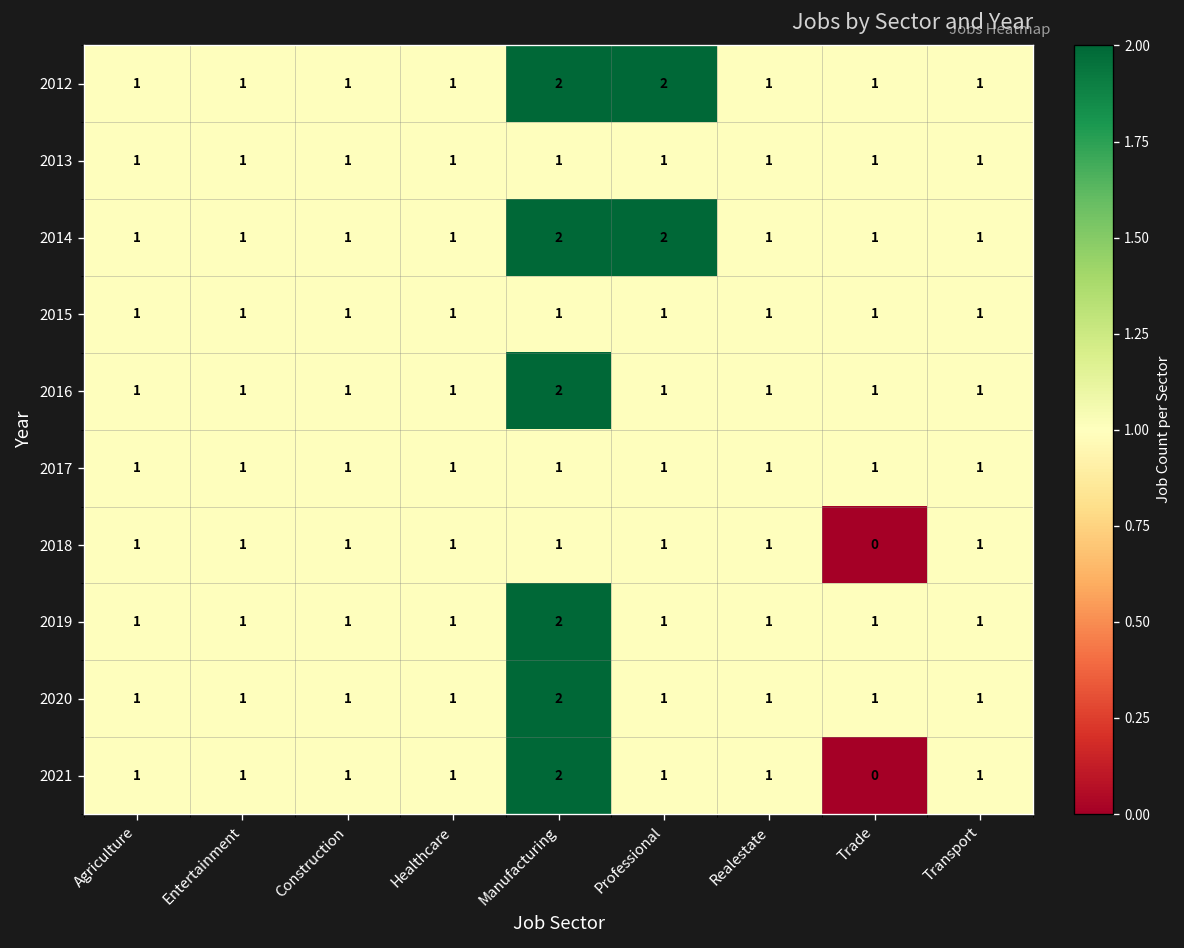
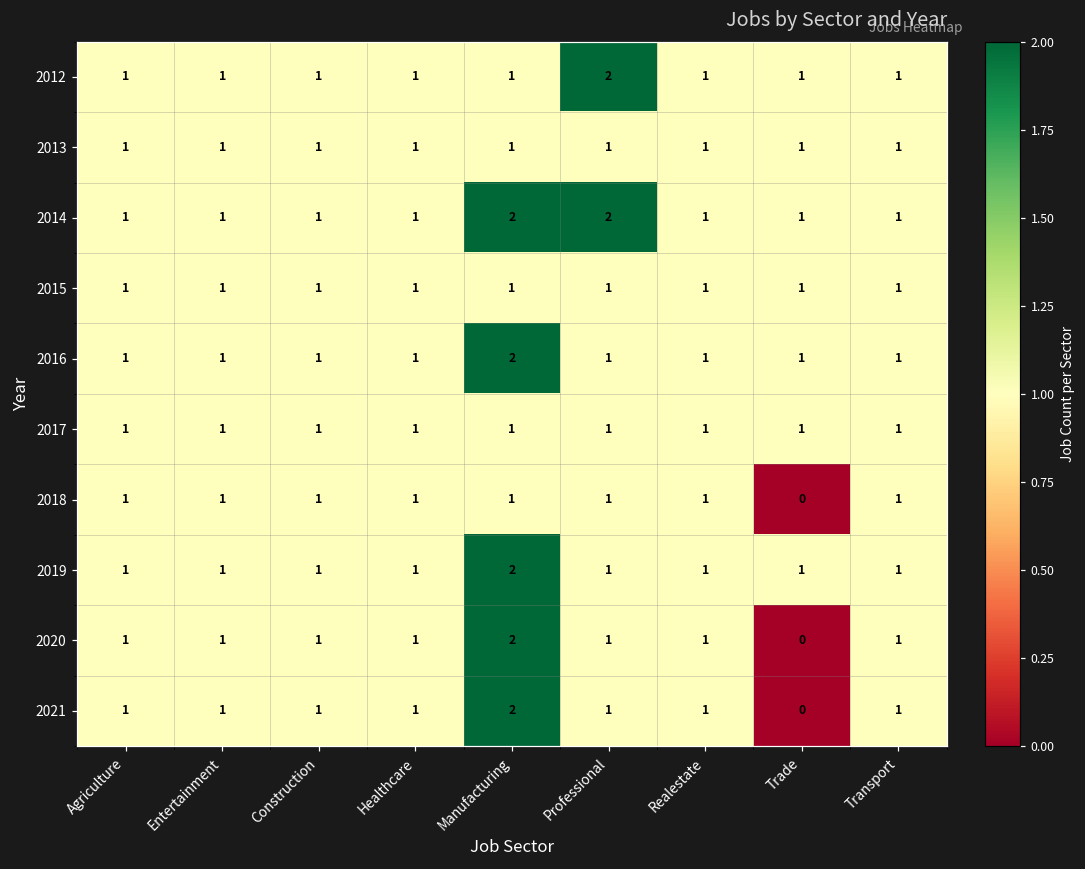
  {
    "2012": {
      "Agriculture": 1,
      "Entertainment": 1,
      "Construction": 1,
      "Healthcare": 1,
-     "Manufacturing": 2,
+     "Manufacturing": 1,
      "Professional": 2,
      "Realestate": 1,
      "Trade": 1,
      "Transport": 1
    },
    "2013": {
      "Agriculture": 1,
      "Entertainment": 1,
      "Construction": 1,
      "Healthcare": 1,
      "Manufacturing": 1,
      "Professional": 1,
      "Realestate": 1,
      "Trade": 1,
      "Transport": 1
    },
    "2014": {
      "Agriculture": 1,
      "Entertainment": 1,
      "Construction": 1,
      "Healthcare": 1,
      "Manufacturing": 2,
      "Professional": 2,
      "Realestate": 1,
      "Trade": 1,
      "Transport": 1
    },
    "2015": {
      "Agriculture": 1,
      "Entertainment": 1,
      "Construction": 1,
      "Healthcare": 1,
      "Manufacturing": 1,
      "Professional": 1,
      "Realestate": 1,
      "Trade": 1,
      "Transport": 1
    },
    "2016": {
      "Agriculture": 1,
      "Entertainment": 1,
      "Construction": 1,
      "Healthcare": 1,
      "Manufacturing": 2,
      "Professional": 1,
      "Realestate": 1,
      "Trade": 1,
      "Transport": 1
    },
    "2017": {
      "Agriculture": 1,
      "Entertainment": 1,
      "Construction": 1,
      "Healthcare": 1,
      "Manufacturing": 1,
      "Professional": 1,
      "Realestate": 1,
      "Trade": 1,
      "Transport": 1
    },
    "2018": {
      "Agriculture": 1,
      "Entertainment": 1,
      "Construction": 1,
      "Healthcare": 1,
      "Manufacturing": 1,
      "Professional": 1,
      "Realestate": 1,
      "Trade": 0,
      "Transport": 1
    },
    "2019": {
      "Agriculture": 1,
      "Entertainment": 1,
      "Construction": 1,
      "Healthcare": 1,
      "Manufacturing": 2,
      "Professional": 1,
      "Realestate": 1,
      "Trade": 1,
      "Transport": 1
    },
    "2020": {
      "Agriculture": 1,
      "Entertainment": 1,
      "Construction": 1,
      "Healthcare": 1,
      "Manufacturing": 2,
      "Professional": 1,
      "Realestate": 1,
-     "Trade": 1,
+     "Trade": 0,
      "Transport": 1
    },
    "2021": {
      "Agriculture": 1,
      "Entertainment": 1,
      "Construction": 1,
      "Healthcare": 1,
      "Manufacturing": 2,
      "Professional": 1,
      "Realestate": 1,
      "Trade": 0,
      "Transport": 1
    }
  }
